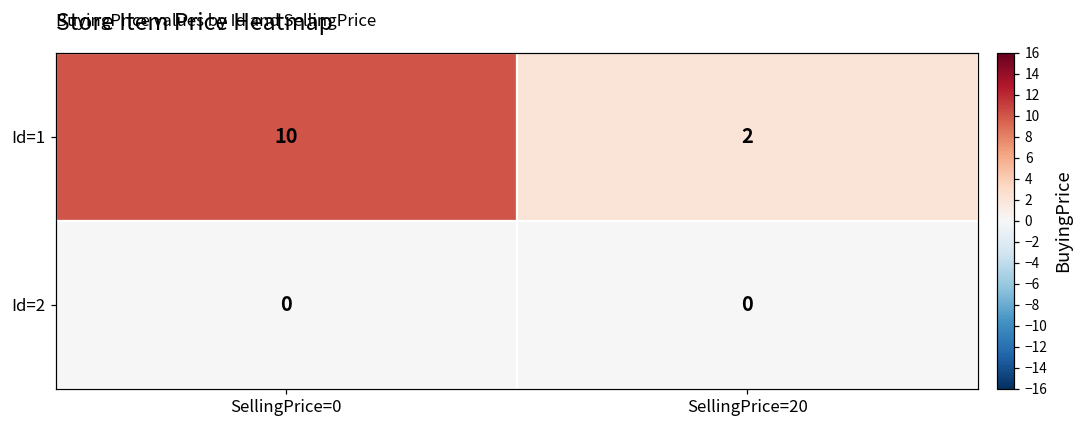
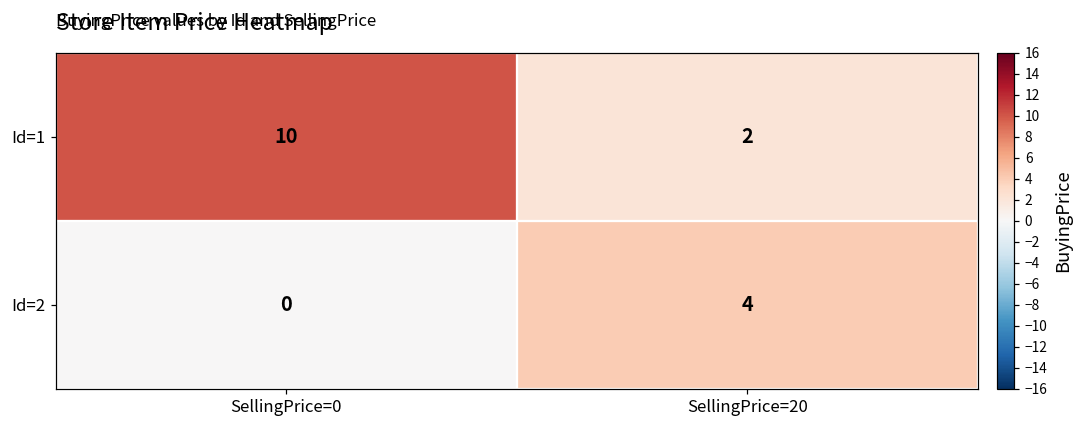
  {
    "Id=1": {
      "SellingPrice=0": 10,
      "SellingPrice=20": 2
    },
    "Id=2": {
      "SellingPrice=0": 0,
-     "SellingPrice=20": 0
+     "SellingPrice=20": 4
    }
  }
